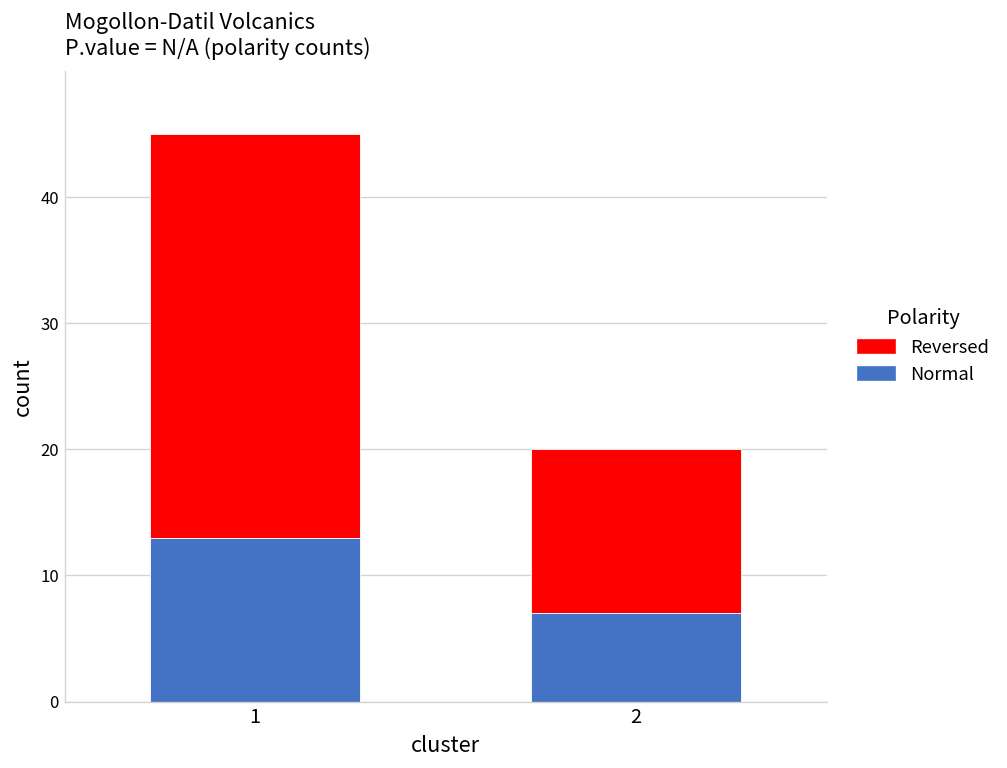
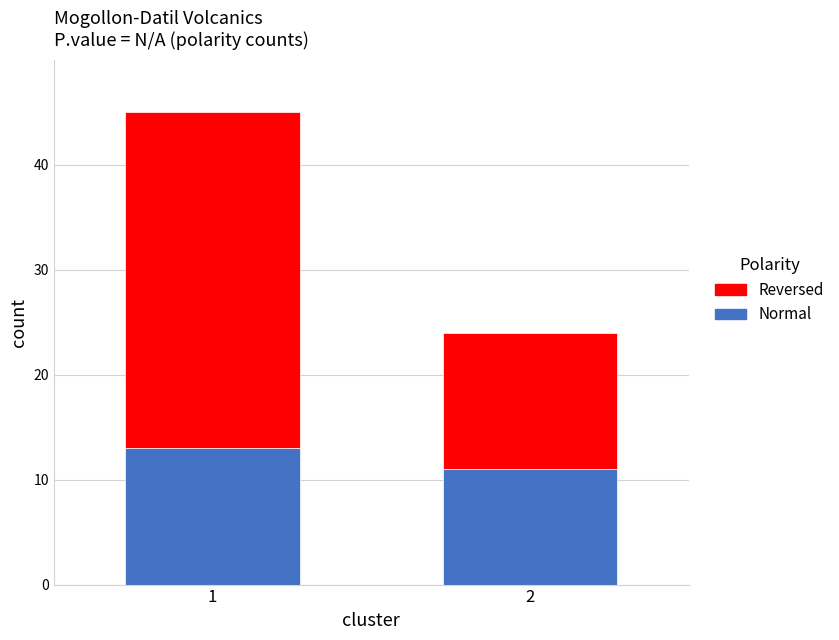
  {
    "Normal": {
      "1": 13,
-     "2": 7
+     "2": 11
    },
    "Reversed": {
      "1": 32,
      "2": 13
    }
  }
